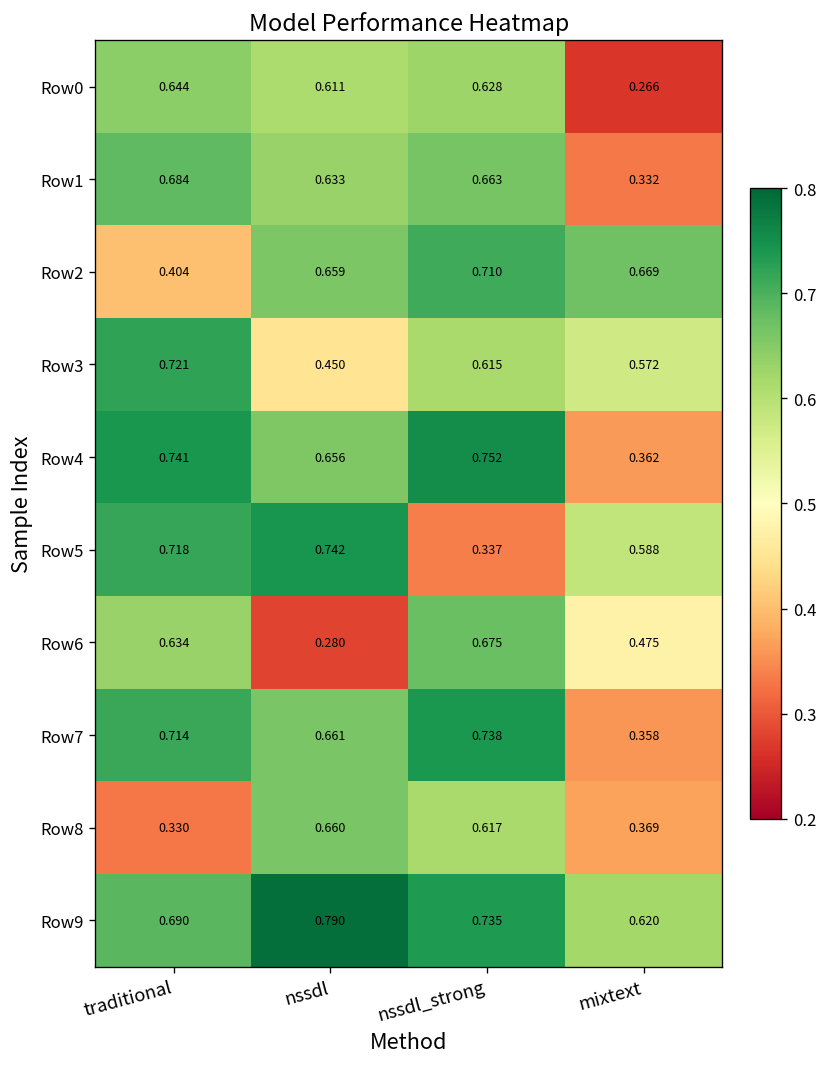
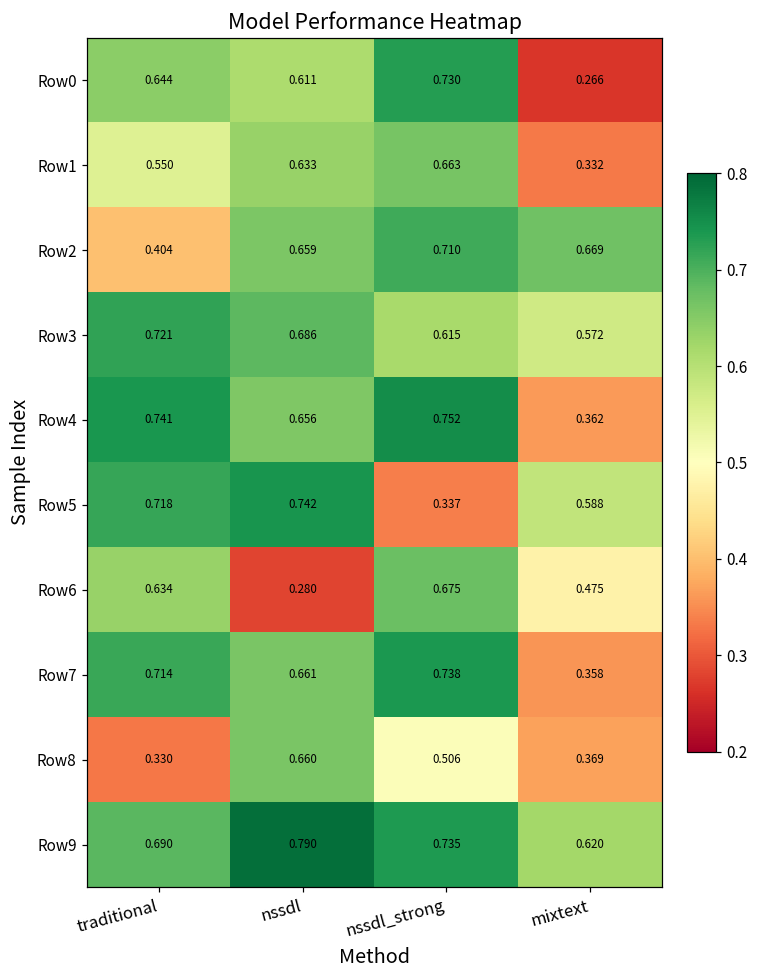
  {
    "Row0": {
      "traditional": 0.644,
      "nssdl": 0.611,
-     "nssdl_strong": 0.628,
+     "nssdl_strong": 0.730,
      "mixtext": 0.266
    },
    "Row1": {
-     "traditional": 0.684,
+     "traditional": 0.550,
      "nssdl": 0.633,
      "nssdl_strong": 0.663,
      "mixtext": 0.332
    },
    "Row2": {
      "traditional": 0.404,
      "nssdl": 0.659,
      "nssdl_strong": 0.710,
      "mixtext": 0.669
    },
    "Row3": {
      "traditional": 0.721,
-     "nssdl": 0.450,
+     "nssdl": 0.686,
      "nssdl_strong": 0.615,
      "mixtext": 0.572
    },
    "Row4": {
      "traditional": 0.741,
      "nssdl": 0.656,
      "nssdl_strong": 0.752,
      "mixtext": 0.362
    },
    "Row5": {
      "traditional": 0.718,
      "nssdl": 0.742,
      "nssdl_strong": 0.337,
      "mixtext": 0.588
    },
    "Row6": {
      "traditional": 0.634,
      "nssdl": 0.280,
      "nssdl_strong": 0.675,
      "mixtext": 0.475
    },
    "Row7": {
      "traditional": 0.714,
      "nssdl": 0.661,
      "nssdl_strong": 0.738,
      "mixtext": 0.358
    },
    "Row8": {
      "traditional": 0.330,
      "nssdl": 0.660,
-     "nssdl_strong": 0.617,
+     "nssdl_strong": 0.506,
      "mixtext": 0.369
    },
    "Row9": {
      "traditional": 0.690,
      "nssdl": 0.790,
      "nssdl_strong": 0.735,
      "mixtext": 0.620
    }
  }
